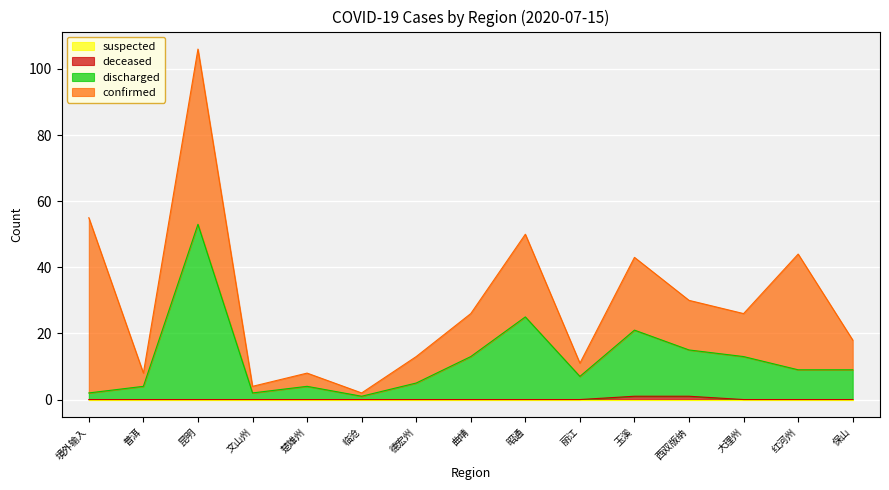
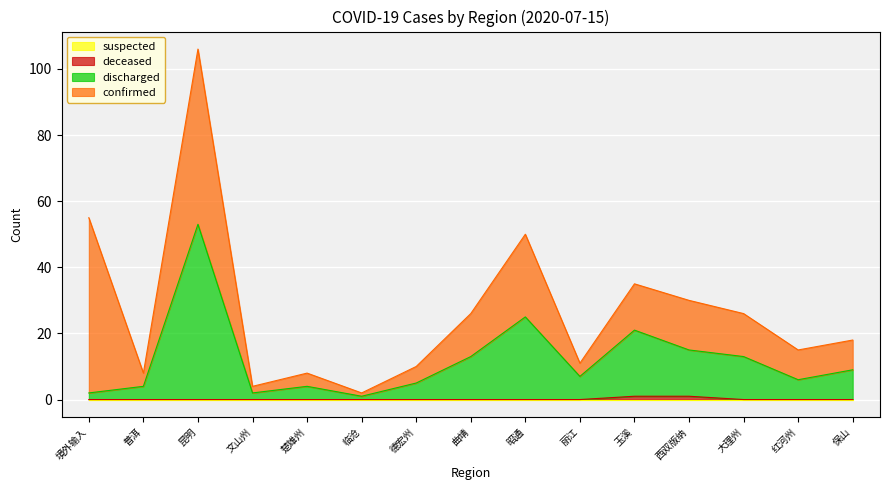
  {
    "suspected": {
      "玉溪": 0,
      "西双版纳": 0
    },
    "deceased": {
      "玉溪": 1,
      "西双版纳": 1
    },
    "discharged": {
      "境外输入": 2,
      "普洱": 4,
      "昆明": 53,
      "文山州": 2,
      "楚雄州": 4,
      "临沧": 1,
      "德宏州": 5,
      "曲靖": 13,
      "昭通": 25,
      "丽江": 7,
      "玉溪": 20,
      "西双版纳": 14,
      "大理州": 13,
-     "红河州": 9,
+     "红河州": 6,
      "保山": 9
    },
    "confirmed": {
      "境外输入": 53,
      "普洱": 4,
      "昆明": 53,
      "文山州": 2,
      "楚雄州": 4,
      "临沧": 1,
-     "德宏州": 8,
+     "德宏州": 5,
      "曲靖": 13,
      "昭通": 25,
      "丽江": 4,
-     "玉溪": 22,
+     "玉溪": 14,
      "西双版纳": 15,
      "大理州": 13,
-     "红河州": 35,
+     "红河州": 9,
      "保山": 9
    }
  }
